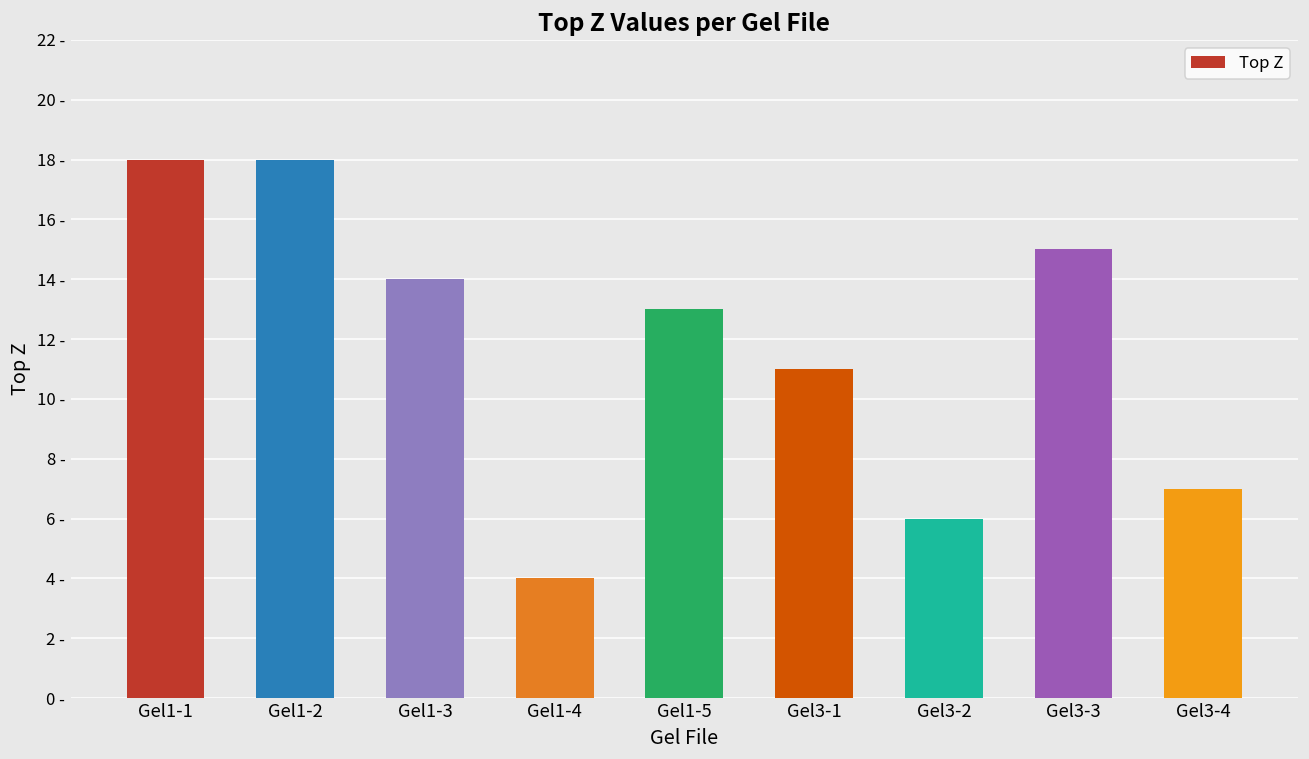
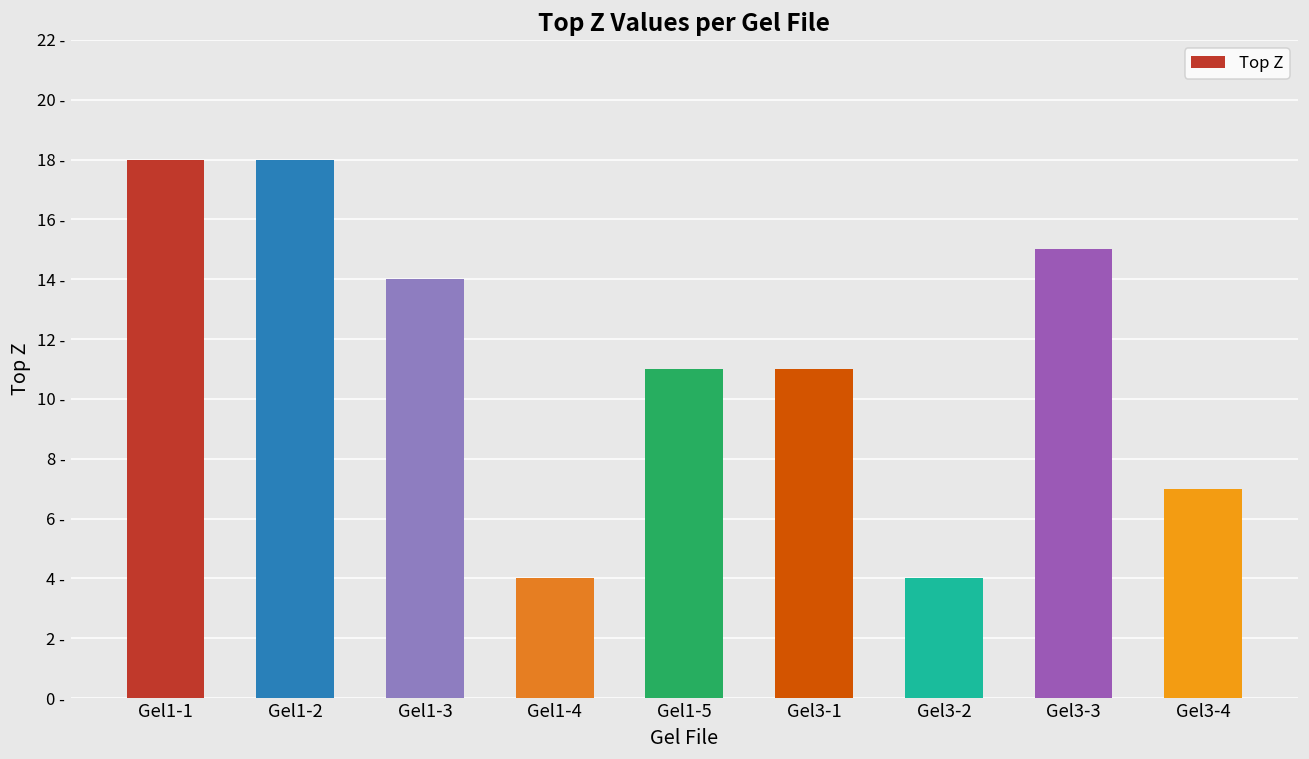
  {
    "Gel1-1": "18 -",
    "Gel1-2": "18 -",
    "Gel1-3": "14 -",
    "Gel1-4": "4 -",
-   "Gel1-5": "13 -",
+   "Gel1-5": "11 -",
    "Gel3-1": "11 -",
-   "Gel3-2": "6 -",
+   "Gel3-2": "4 -",
    "Gel3-3": "15 -",
    "Gel3-4": "7 -"
  }
